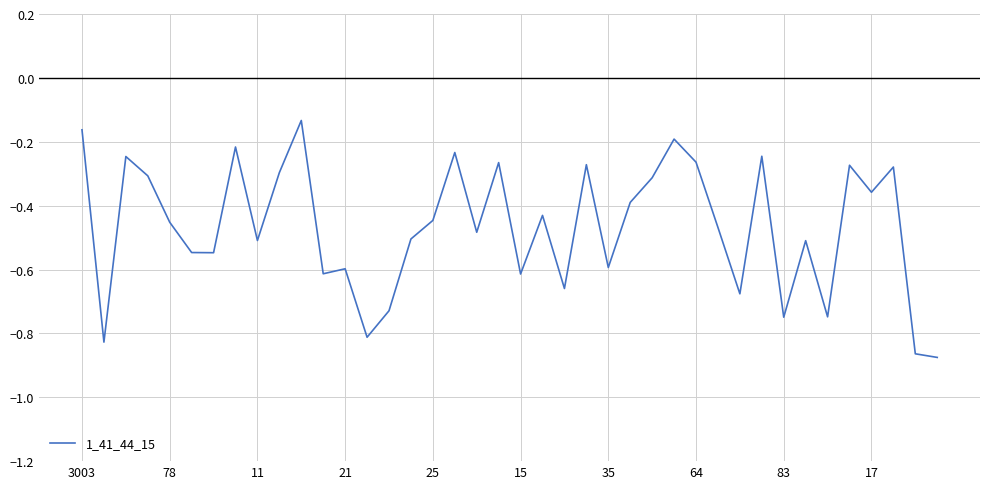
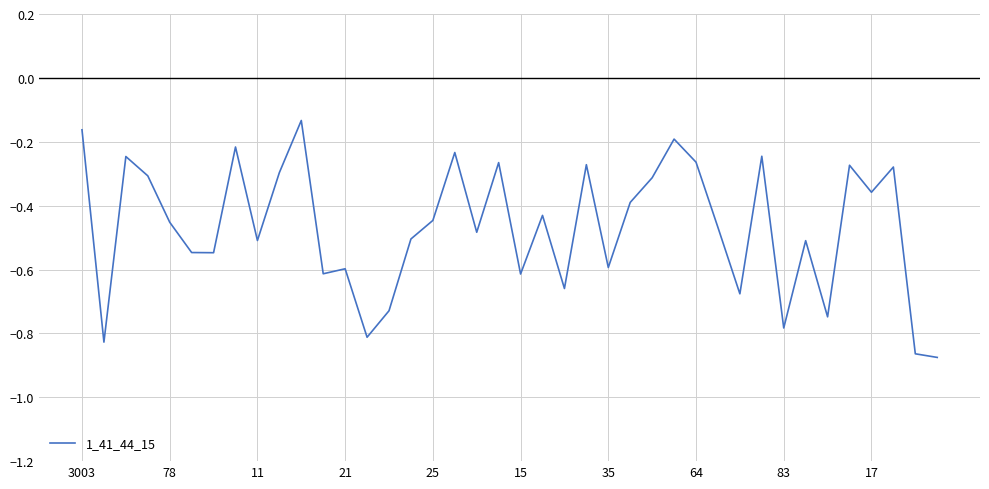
  {
    "3003": -0.16,
    "78": -0.45,
    "64": -0.26,
-   "83": -0.75
+   "83": -0.78
  }
